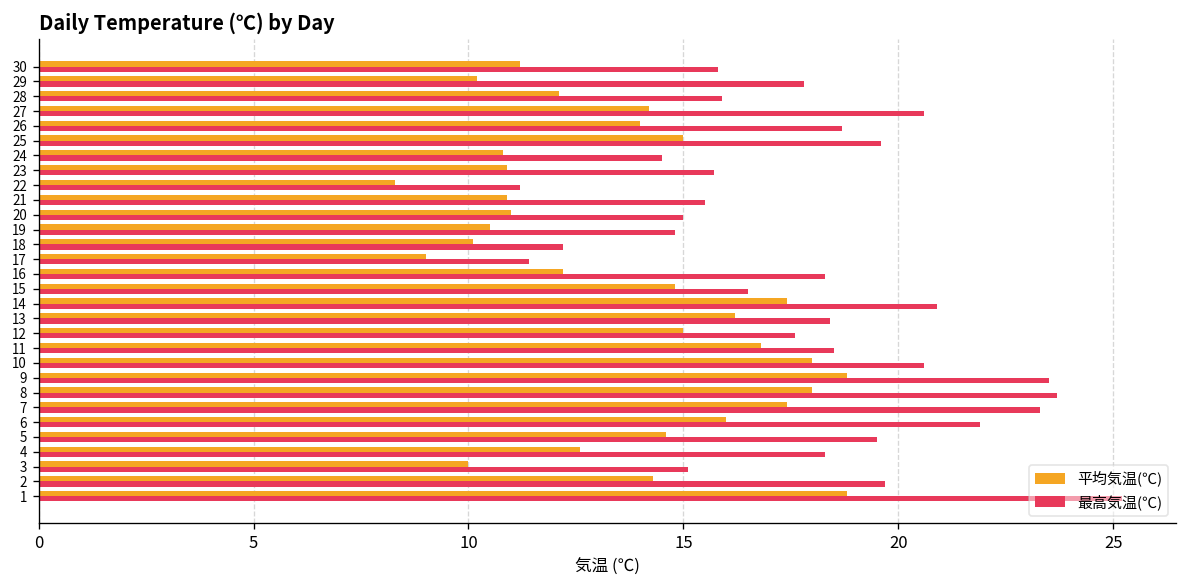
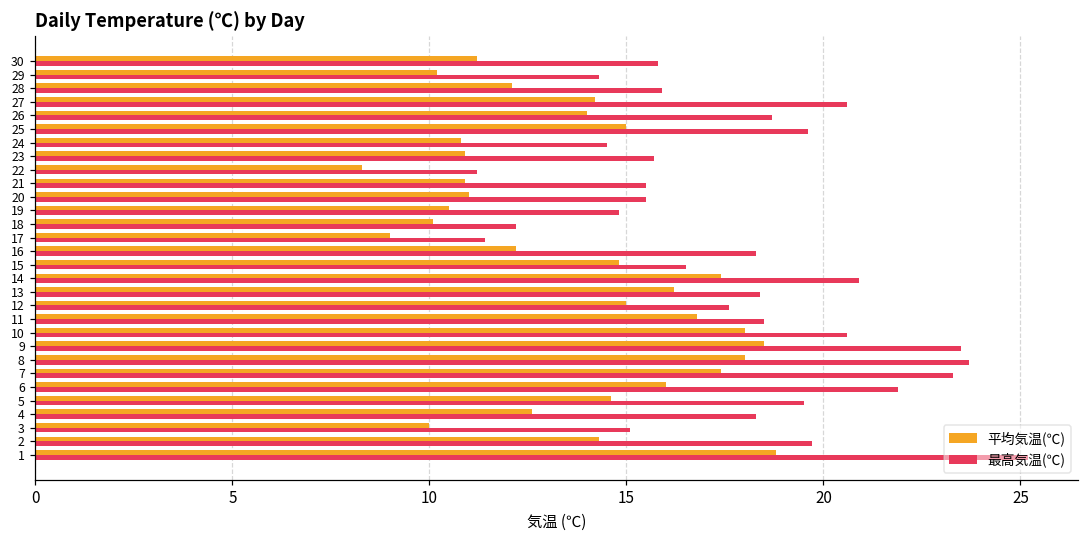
  {
    "平均気温(℃)": {
      "30": 11.2,
      "29": 10.2,
      "28": 12.1,
      "27": 14.2,
      "26": 14.0,
      "25": 15.0,
      "24": 10.8,
      "23": 10.9,
      "22": 8.3,
      "21": 10.9,
      "20": 11.0,
      "19": 10.5,
      "18": 10.1,
      "17": 9.0,
      "16": 12.2,
      "15": 14.8,
      "14": 17.4,
      "13": 16.2,
      "12": 15.0,
      "11": 16.8,
      "10": 18.0,
-     "9": 18.8,
+     "9": 18.5,
      "8": 18.0,
      "7": 17.4,
      "6": 16.0,
      "5": 14.6,
      "4": 12.6,
      "3": 10.0,
      "2": 14.3,
      "1": 18.8
    },
    "最高気温(℃)": {
      "30": 15.8,
-     "29": 17.8,
+     "29": 14.3,
      "28": 15.9,
      "27": 20.6,
      "26": 18.7,
      "25": 19.6,
      "24": 14.5,
      "23": 15.7,
      "22": 11.2,
      "21": 15.5,
-     "20": 15.0,
+     "20": 15.5,
      "19": 14.8,
      "18": 12.2,
      "17": 11.4,
      "16": 18.3,
      "15": 16.5,
      "14": 20.9,
      "13": 18.4,
      "12": 17.6,
      "11": 18.5,
      "10": 20.6,
      "9": 23.5,
      "8": 23.7,
      "7": 23.3,
      "6": 21.9,
      "5": 19.5,
      "4": 18.3,
      "3": 15.1,
      "2": 19.7
    }
  }
